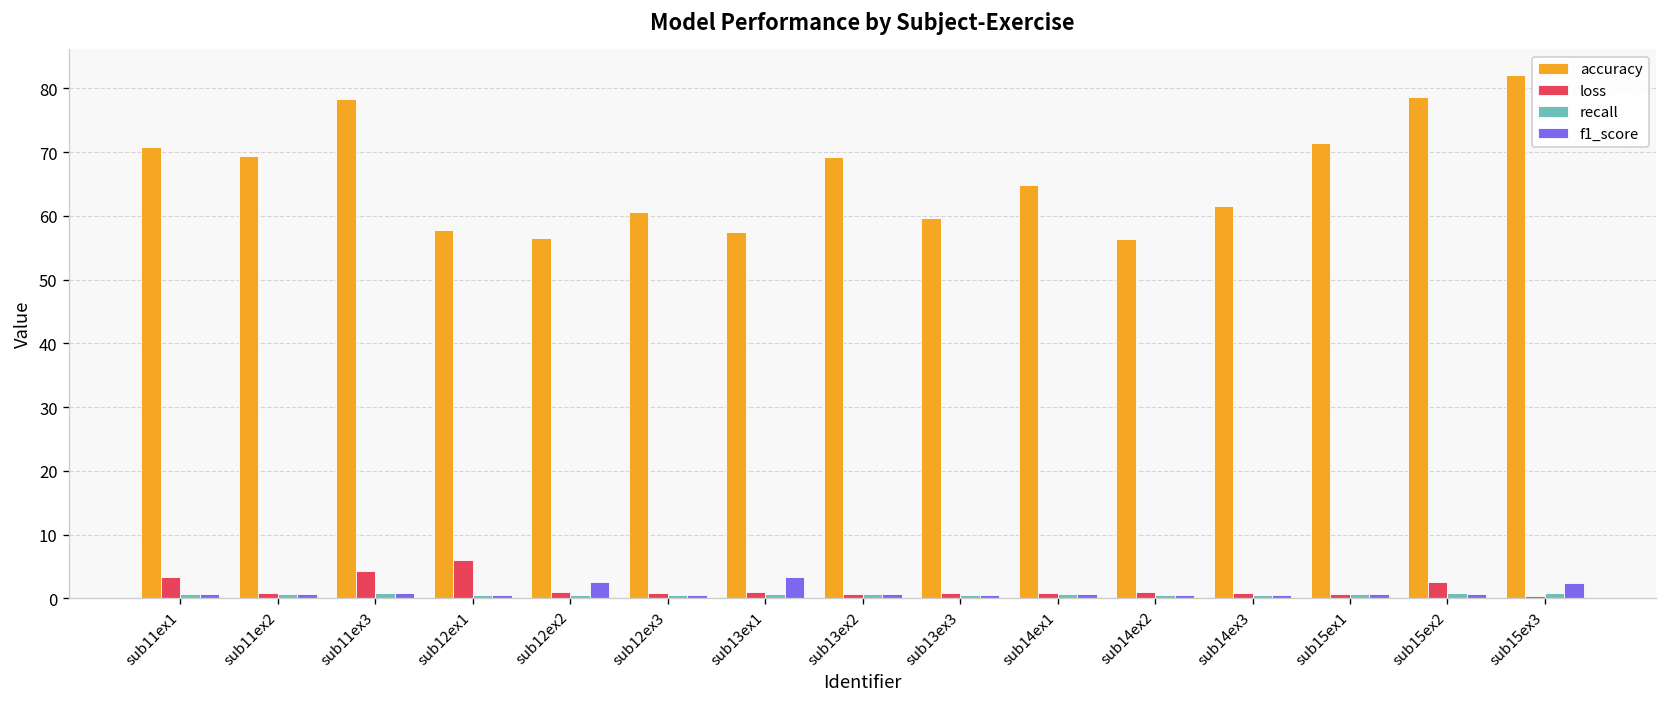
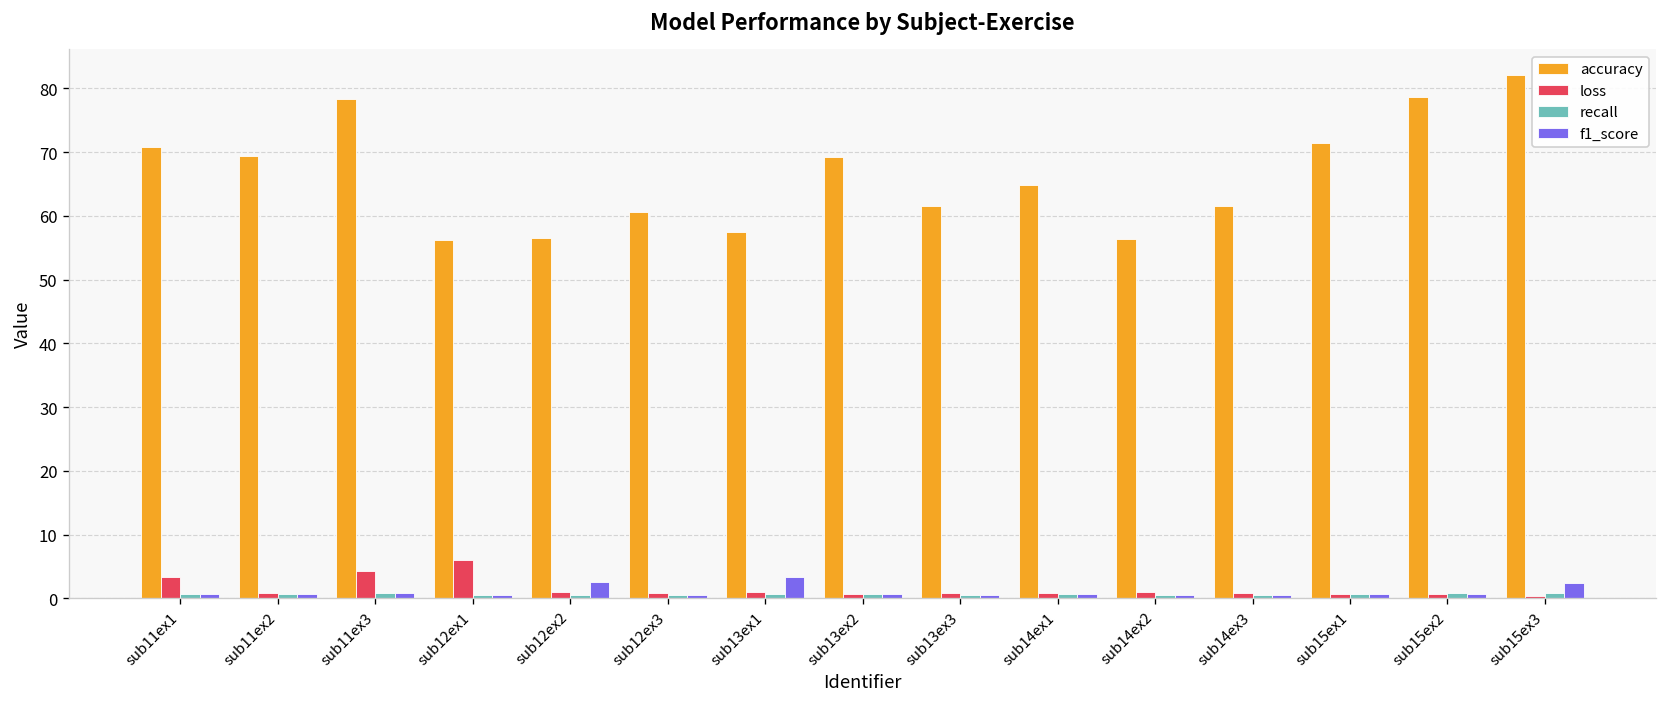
  {
    "accuracy": {
      "sub11ex1": 71,
      "sub11ex2": 69,
      "sub11ex3": 78,
-     "sub12ex1": 58,
+     "sub12ex1": 56,
      "sub12ex2": 57,
      "sub12ex3": 61,
      "sub13ex1": 58,
      "sub13ex2": 69,
-     "sub13ex3": 60,
+     "sub13ex3": 61,
      "sub14ex1": 65,
      "sub14ex2": 56,
      "sub14ex3": 62,
      "sub15ex1": 71,
      "sub15ex2": 79,
      "sub15ex3": 82
    },
    "loss": {
      "sub11ex1": 3,
      "sub11ex2": 1,
      "sub11ex3": 4,
      "sub12ex1": 6,
      "sub12ex2": 1,
      "sub12ex3": 1,
      "sub13ex1": 1,
      "sub13ex2": 1,
      "sub13ex3": 1,
      "sub14ex1": 1,
      "sub14ex2": 1,
      "sub14ex3": 1,
      "sub15ex1": 1,
-     "sub15ex2": 3
+     "sub15ex2": 1
    },
    "recall": {
      "sub11ex1": 1,
      "sub11ex2": 1,
      "sub11ex3": 1,
      "sub12ex1": 1,
      "sub12ex2": 1,
      "sub12ex3": 1,
      "sub13ex1": 1,
      "sub13ex2": 1,
      "sub13ex3": 1,
      "sub14ex1": 1,
      "sub14ex2": 1,
      "sub14ex3": 1,
      "sub15ex1": 1,
      "sub15ex2": 1,
      "sub15ex3": 1
    },
    "f1_score": {
      "sub11ex1": 1,
      "sub11ex2": 1,
      "sub11ex3": 1,
      "sub12ex1": 1,
      "sub12ex2": 3,
      "sub12ex3": 1,
      "sub13ex1": 3,
      "sub13ex2": 1,
      "sub13ex3": 1,
      "sub14ex1": 1,
      "sub14ex2": 1,
      "sub14ex3": 1,
      "sub15ex1": 1,
      "sub15ex2": 1,
      "sub15ex3": 2
    }
  }
